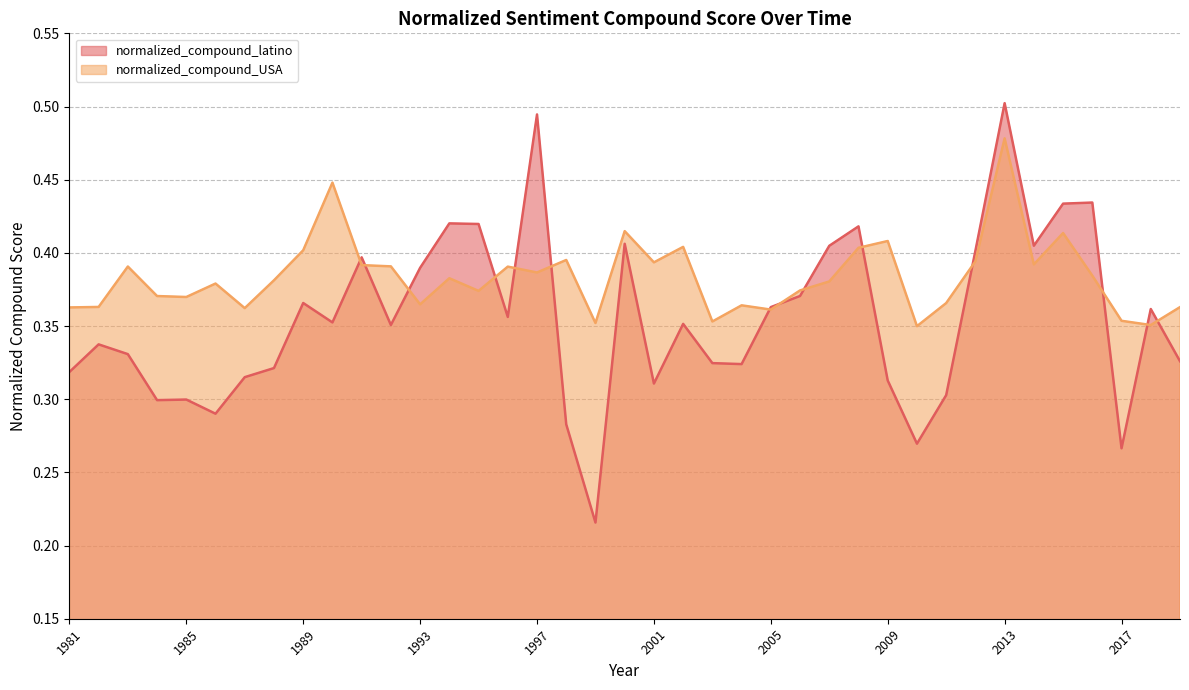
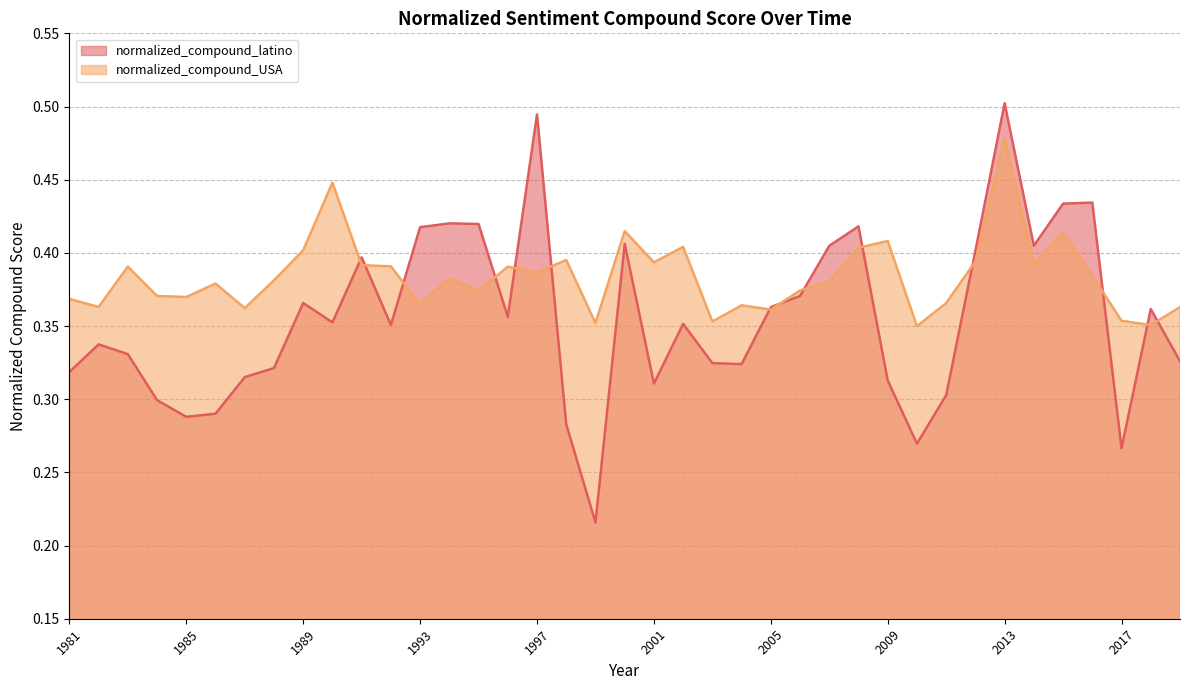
  {
    "normalized_compound_latino": {
      "1981": 0.319,
-     "1985": 0.300,
+     "1985": 0.288,
      "1989": 0.366,
-     "1993": 0.390,
+     "1993": 0.418,
      "1997": 0.495,
      "2001": 0.311,
      "2009": 0.313,
      "2013": 0.502,
      "2017": 0.266
    },
    "normalized_compound_USA": {
-     "1981": 0.363,
+     "1981": 0.369,
      "1985": 0.370,
      "1989": 0.402,
      "1993": 0.365,
      "1997": 0.387,
      "2001": 0.394,
      "2009": 0.408,
      "2013": 0.478,
      "2017": 0.354
    }
  }
